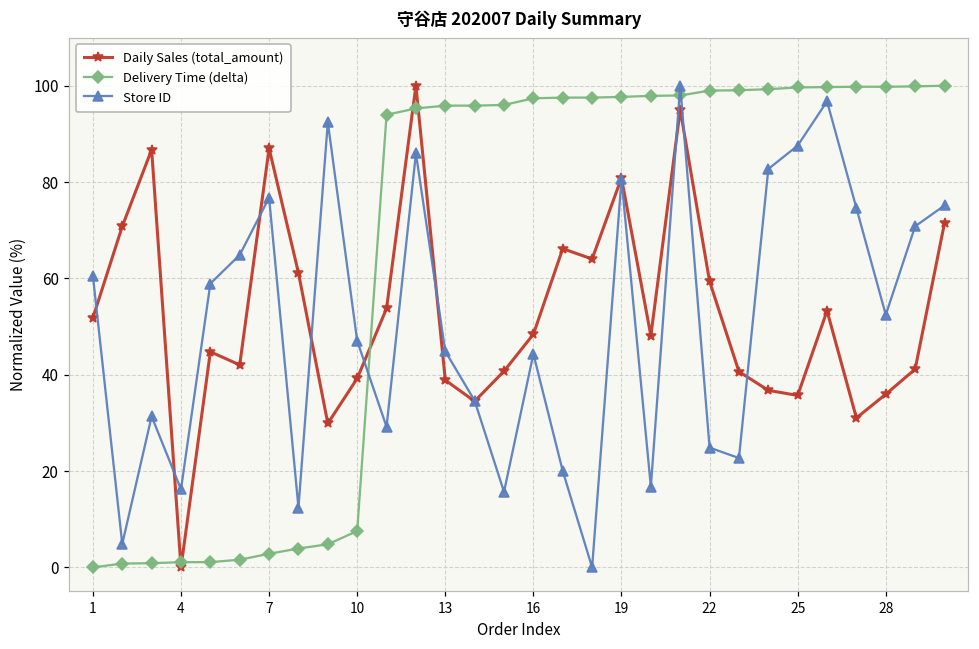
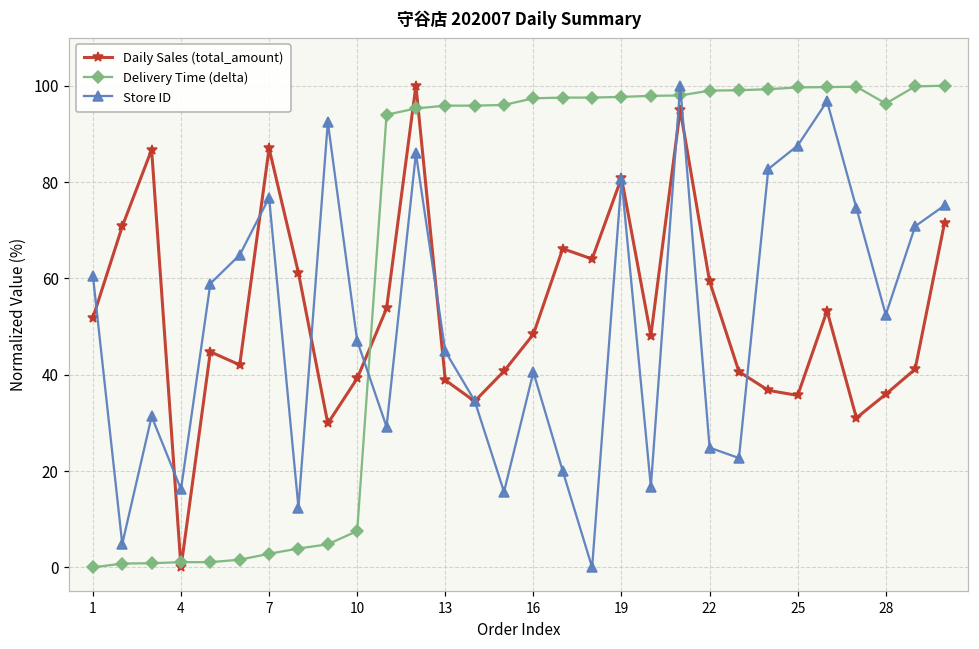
  {
    "Daily Sales (total_amount)": {
      "1": 52,
      "4": 0,
      "7": 87,
      "10": 39,
      "13": 39,
      "16": 48,
      "22": 59,
      "25": 36,
      "28": 36
    },
    "Delivery Time (delta)": {
      "1": 0,
      "4": 1,
      "7": 3,
      "10": 8,
      "13": 96,
      "16": 97,
      "19": 98,
      "22": 99,
      "25": 100,
-     "28": 100
+     "28": 96
    },
    "Store ID": {
      "1": 61,
      "4": 16,
      "7": 77,
      "10": 47,
      "13": 45,
-     "16": 44,
+     "16": 41,
      "22": 25,
      "25": 88,
      "28": 52
    }
  }
